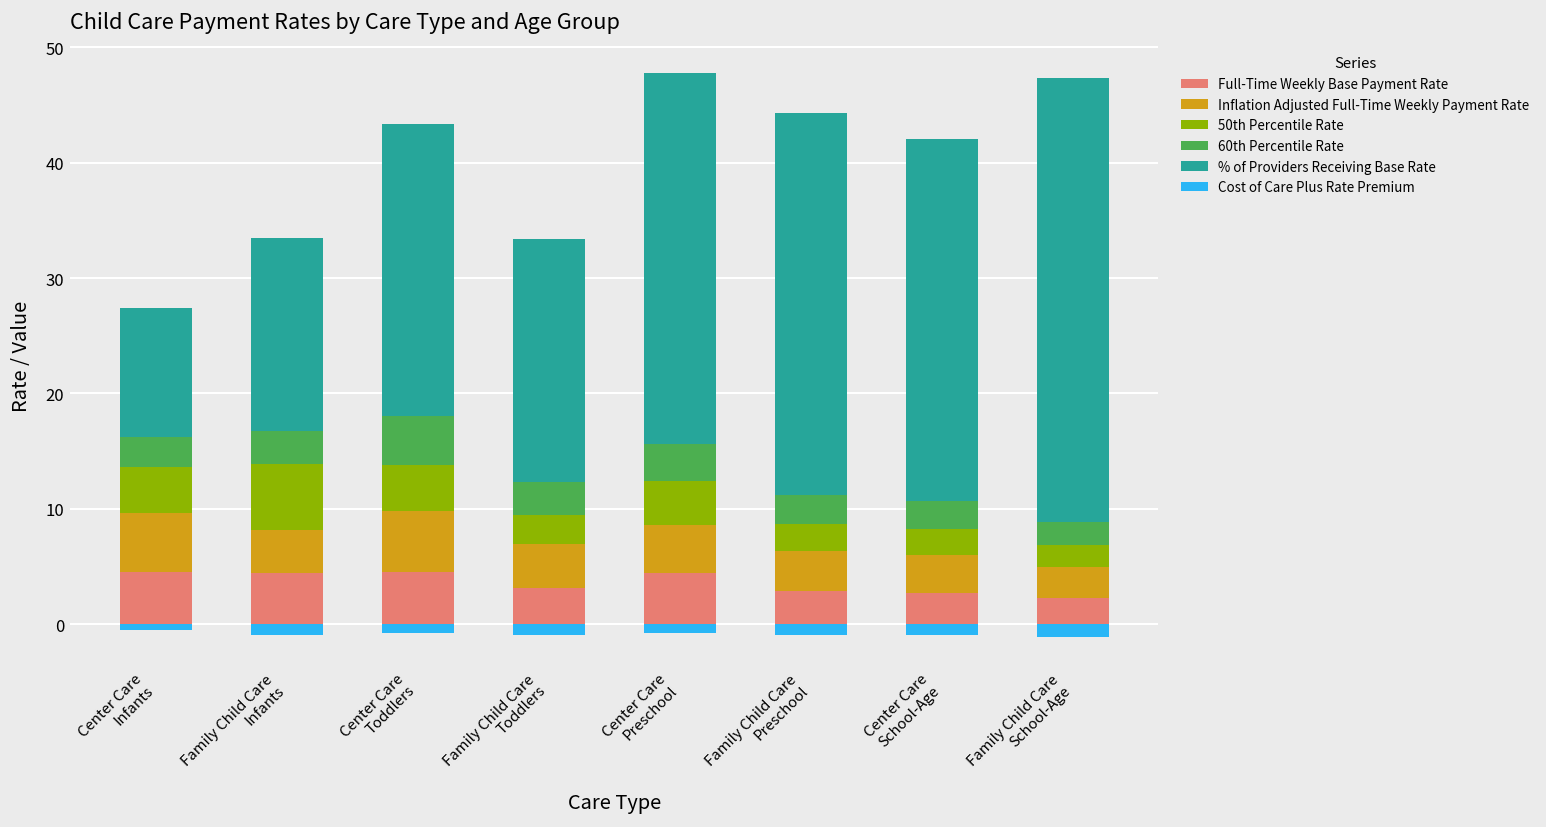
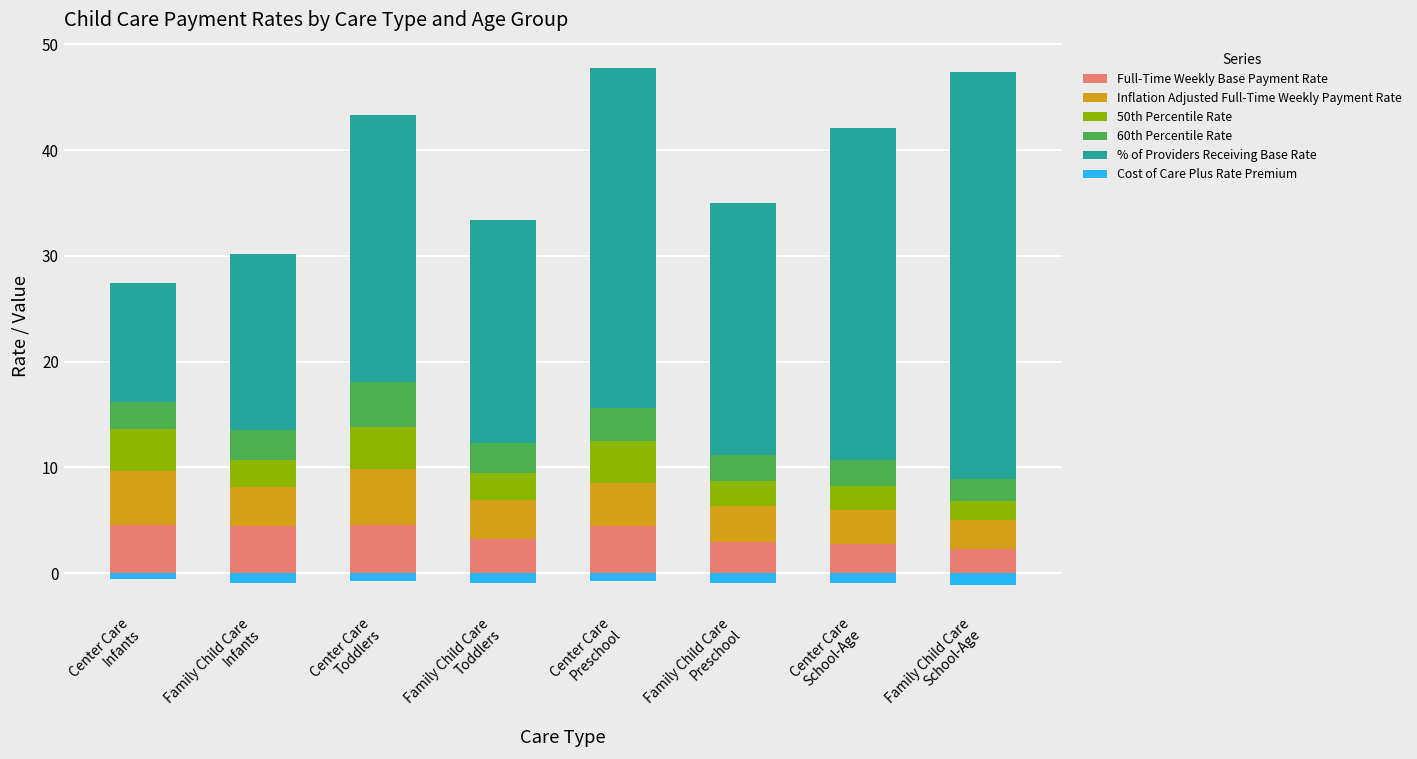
  {
    "Full-Time Weekly Base Payment Rate": {
      "Center Care Infants": 5,
      "Family Child Care Infants": 4,
      "Center Care Toddlers": 5,
      "Family Child Care Toddlers": 3,
      "Center Care Preschool": 4,
      "Family Child Care Preschool": 3,
      "Center Care School-Age": 3,
      "Family Child Care School-Age": 2
    },
    "Inflation Adjusted Full-Time Weekly Payment Rate": {
      "Center Care Infants": 5,
      "Family Child Care Infants": 4,
      "Center Care Toddlers": 5,
      "Family Child Care Toddlers": 4,
      "Center Care Preschool": 4,
      "Family Child Care Preschool": 3,
      "Center Care School-Age": 3,
      "Family Child Care School-Age": 3
    },
    "50th Percentile Rate": {
      "Center Care Infants": 4,
-     "Family Child Care Infants": 6,
+     "Family Child Care Infants": 2,
      "Center Care Toddlers": 4,
      "Family Child Care Toddlers": 2,
      "Center Care Preschool": 4,
      "Family Child Care Preschool": 2,
      "Center Care School-Age": 2,
      "Family Child Care School-Age": 2
    },
    "60th Percentile Rate": {
      "Center Care Infants": 3,
      "Family Child Care Infants": 3,
      "Center Care Toddlers": 4,
      "Family Child Care Toddlers": 3,
      "Center Care Preschool": 3,
      "Family Child Care Preschool": 2,
      "Center Care School-Age": 2,
      "Family Child Care School-Age": 2
    },
    "% of Providers Receiving Base Rate": {
      "Center Care Infants": 11,
      "Family Child Care Infants": 17,
      "Center Care Toddlers": 25,
      "Family Child Care Toddlers": 21,
      "Center Care Preschool": 32,
-     "Family Child Care Preschool": 33,
+     "Family Child Care Preschool": 24,
      "Center Care School-Age": 31,
      "Family Child Care School-Age": 39
    },
    "Cost of Care Plus Rate Premium": {
      "Center Care Infants": -1,
      "Family Child Care Infants": -1,
      "Center Care Toddlers": -1,
      "Family Child Care Toddlers": -1,
      "Center Care Preschool": -1,
      "Family Child Care Preschool": -1,
      "Center Care School-Age": -1,
      "Family Child Care School-Age": -1
    }
  }
